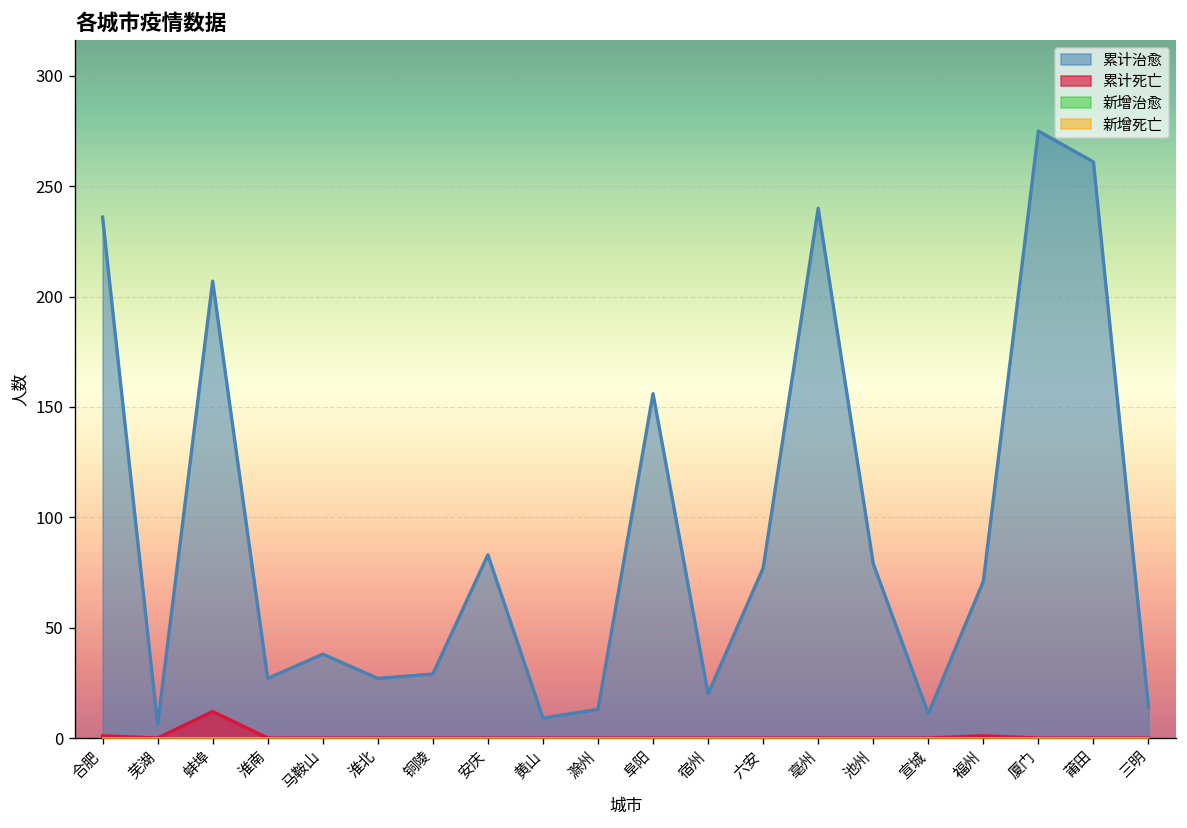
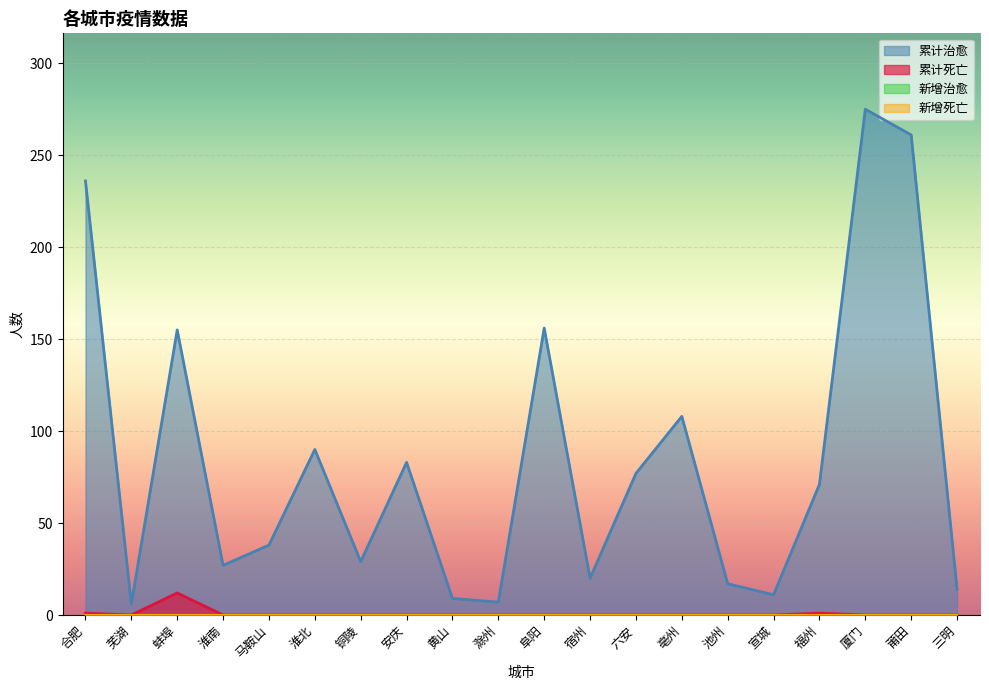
  {
    "累计治愈": {
      "合肥": 236,
      "芜湖": 6,
-     "蚌埠": 207,
+     "蚌埠": 155,
      "淮南": 27,
      "马鞍山": 38,
-     "淮北": 27,
+     "淮北": 90,
      "铜陵": 29,
      "安庆": 83,
      "黄山": 9,
-     "滁州": 13,
+     "滁州": 7,
      "阜阳": 156,
      "宿州": 20,
      "六安": 77,
-     "亳州": 240,
-     "池州": 79,
+     "亳州": 108,
+     "池州": 17,
      "宣城": 11,
      "福州": 71,
      "厦门": 275,
      "莆田": 261,
      "三明": 14
    },
    "累计死亡": {
      "蚌埠": 12
    },
    "新增死亡": {
      "蚌埠": 0
    }
  }
